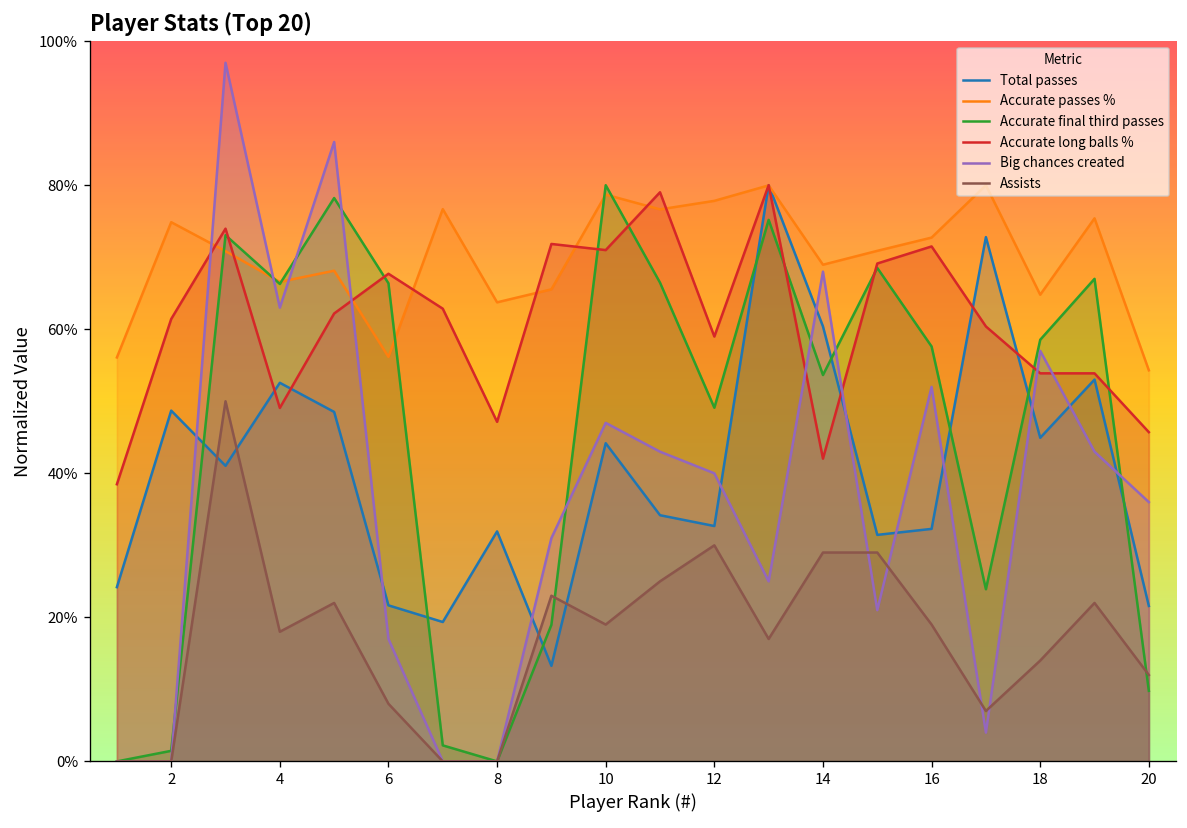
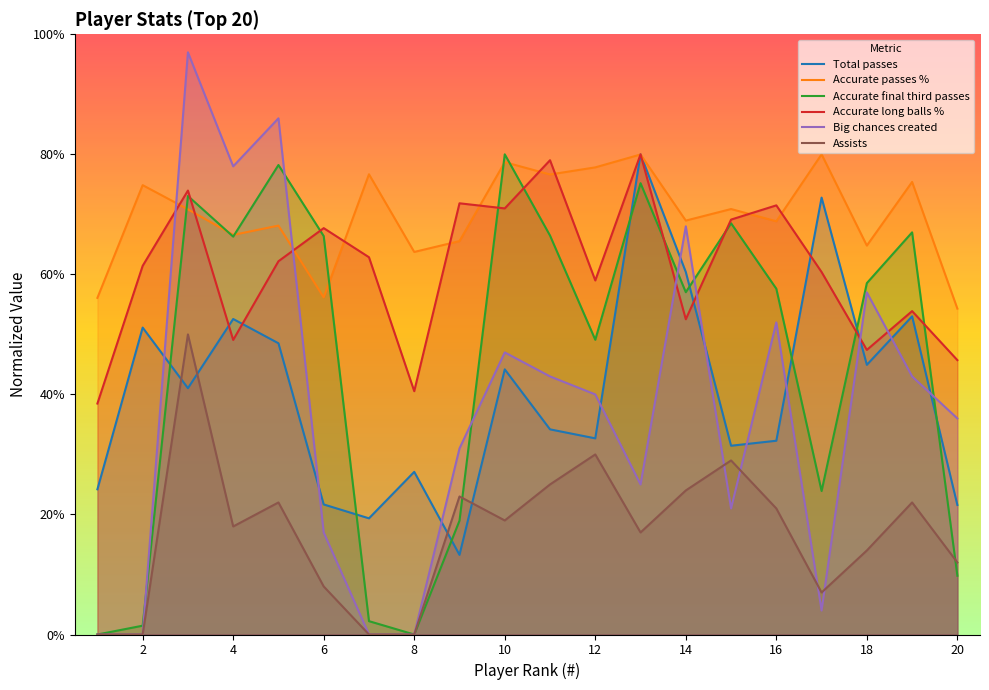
  {
    "Total passes": {
-     "2": "49%",
+     "2": "51%",
      "4": "53%",
      "6": "22%",
-     "8": "32%",
+     "8": "27%",
      "10": "44%",
      "12": "33%",
      "14": "60%",
      "16": "32%",
      "18": "45%",
      "20": "22%"
    },
    "Accurate passes %": {
      "2": "75%",
      "6": "56%",
      "8": "64%",
      "10": "79%",
      "12": "78%",
      "14": "69%",
-     "16": "73%",
+     "16": "69%",
      "18": "65%",
      "20": "54%"
    },
    "Accurate final third passes": {
      "2": "1%",
      "6": "66%",
      "10": "80%",
      "12": "49%",
-     "14": "54%",
+     "14": "57%",
      "16": "58%",
      "18": "59%",
      "20": "10%"
    },
    "Accurate long balls %": {
      "2": "61%",
      "4": "49%",
      "6": "68%",
-     "8": "47%",
+     "8": "41%",
      "10": "71%",
      "12": "59%",
-     "14": "42%",
+     "14": "53%",
      "16": "71%",
-     "18": "54%",
+     "18": "47%",
      "20": "46%"
    },
    "Big chances created": {
-     "4": "63%",
+     "4": "78%",
      "6": "17%",
      "10": "47%",
      "12": "40%",
      "14": "68%",
      "16": "52%",
      "18": "57%",
      "20": "36%"
    },
    "Assists": {
      "4": "18%",
      "6": "8%",
      "10": "19%",
      "12": "30%",
-     "14": "29%",
-     "16": "19%",
+     "14": "24%",
+     "16": "21%",
      "18": "14%",
      "20": "12%"
    }
  }
